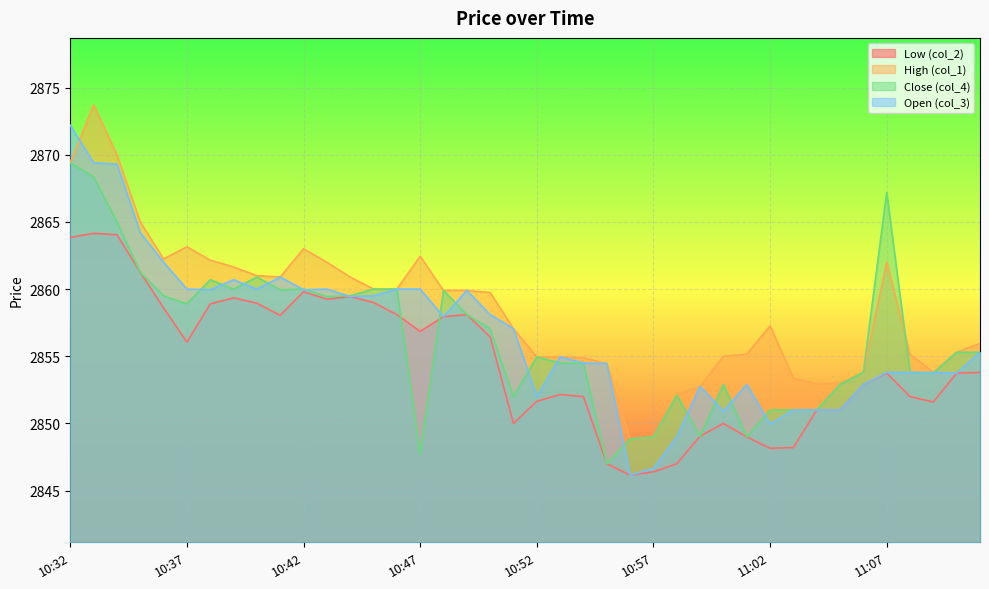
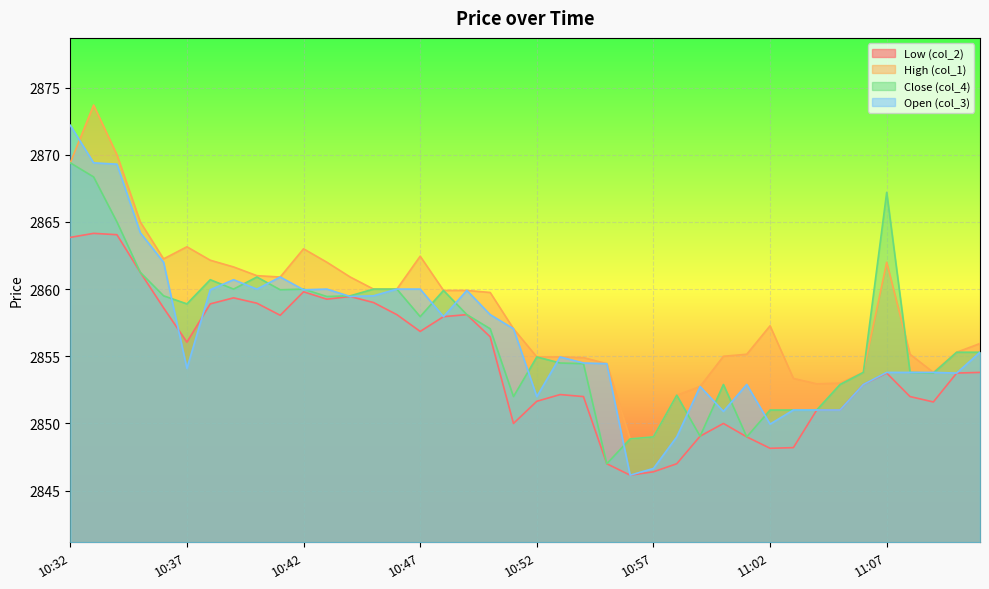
  {
    "Low (col_2)": {
      "10:32": 2863.9,
      "10:37": 2856.1,
      "10:47": 2856.9,
      "10:52": 2851.7,
      "10:57": 2846.4,
      "11:02": 2848.2
    },
    "High (col_1)": {
      "10:37": 2863.2,
      "10:42": 2863.0,
      "10:47": 2862.5,
      "11:02": 2857.3,
      "11:07": 2862.0
    },
    "Close (col_4)": {
      "10:37": 2858.9,
-     "10:47": 2847.7,
+     "10:47": 2858.0,
      "11:02": 2851.0,
      "11:07": 2867.2
    },
    "Open (col_3)": {
      "10:32": 2872.2,
-     "10:37": 2860.0,
+     "10:37": 2854.1,
      "10:47": 2860.0,
      "10:52": 2852.0,
      "10:57": 2846.7,
      "11:02": 2850.0
    }
  }
